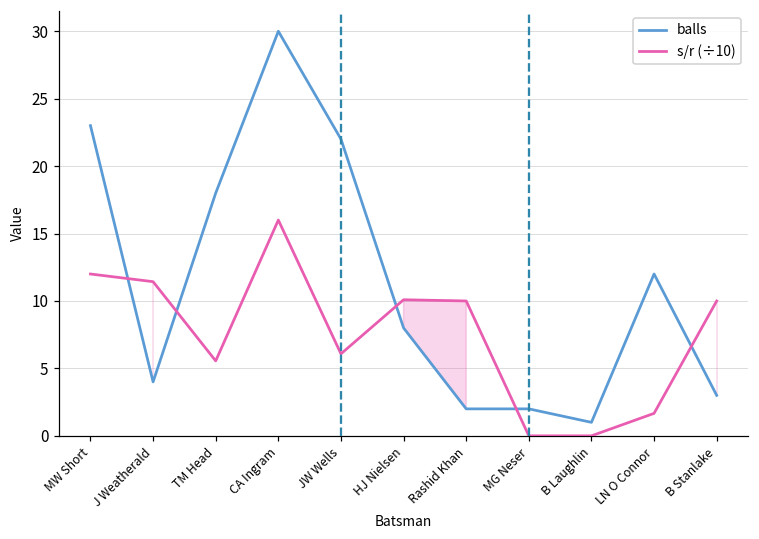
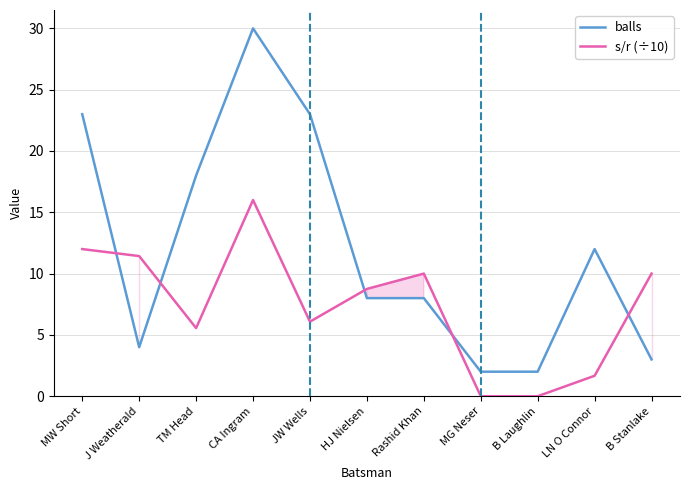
  {
    "balls": {
      "MW Short": 23,
      "J Weatherald": 4,
      "TM Head": 18,
      "CA Ingram": 30,
-     "JW Wells": 22,
+     "JW Wells": 23,
      "HJ Nielsen": 8,
-     "Rashid Khan": 2,
+     "Rashid Khan": 8,
      "MG Neser": 2,
-     "B Laughlin": 1,
+     "B Laughlin": 2,
      "LN O Connor": 12,
      "B Stanlake": 3
    },
    "s/r (÷10)": {
      "MW Short": 12.0,
      "J Weatherald": 11.4,
      "TM Head": 5.6,
      "CA Ingram": 16.0,
      "JW Wells": 6.1,
-     "HJ Nielsen": 10.1,
+     "HJ Nielsen": 8.8,
      "Rashid Khan": 10.0,
      "MG Neser": 0.0,
      "B Laughlin": 0.0,
      "LN O Connor": 1.7,
      "B Stanlake": 10.0
    }
  }
